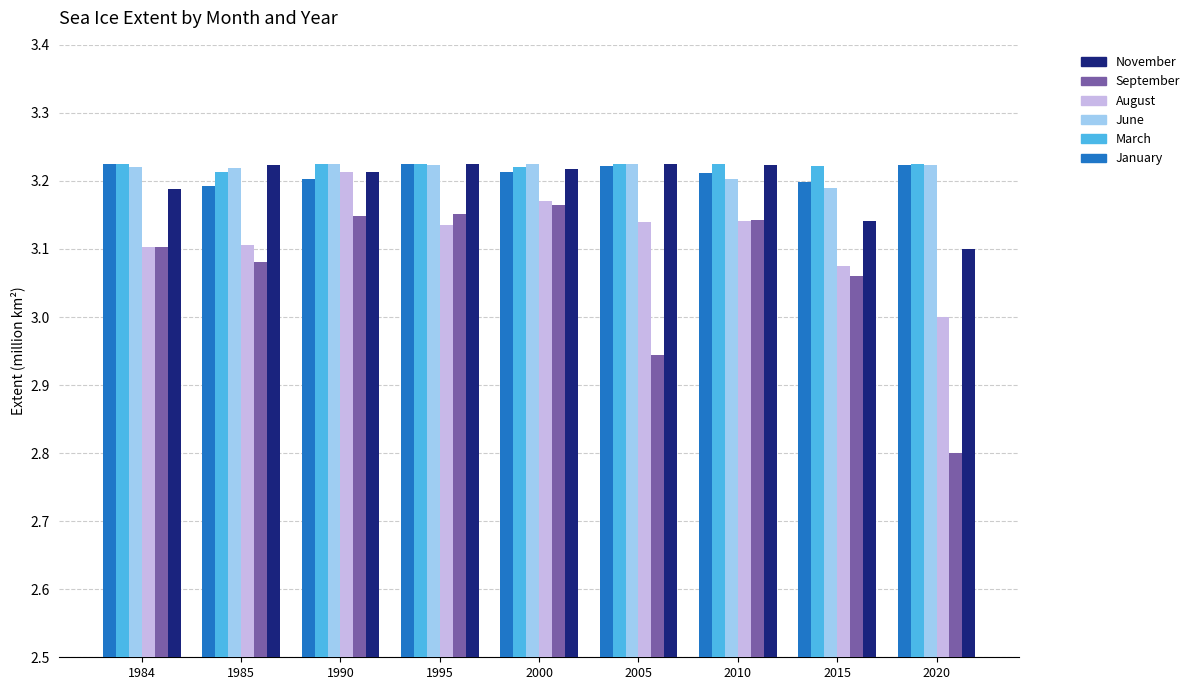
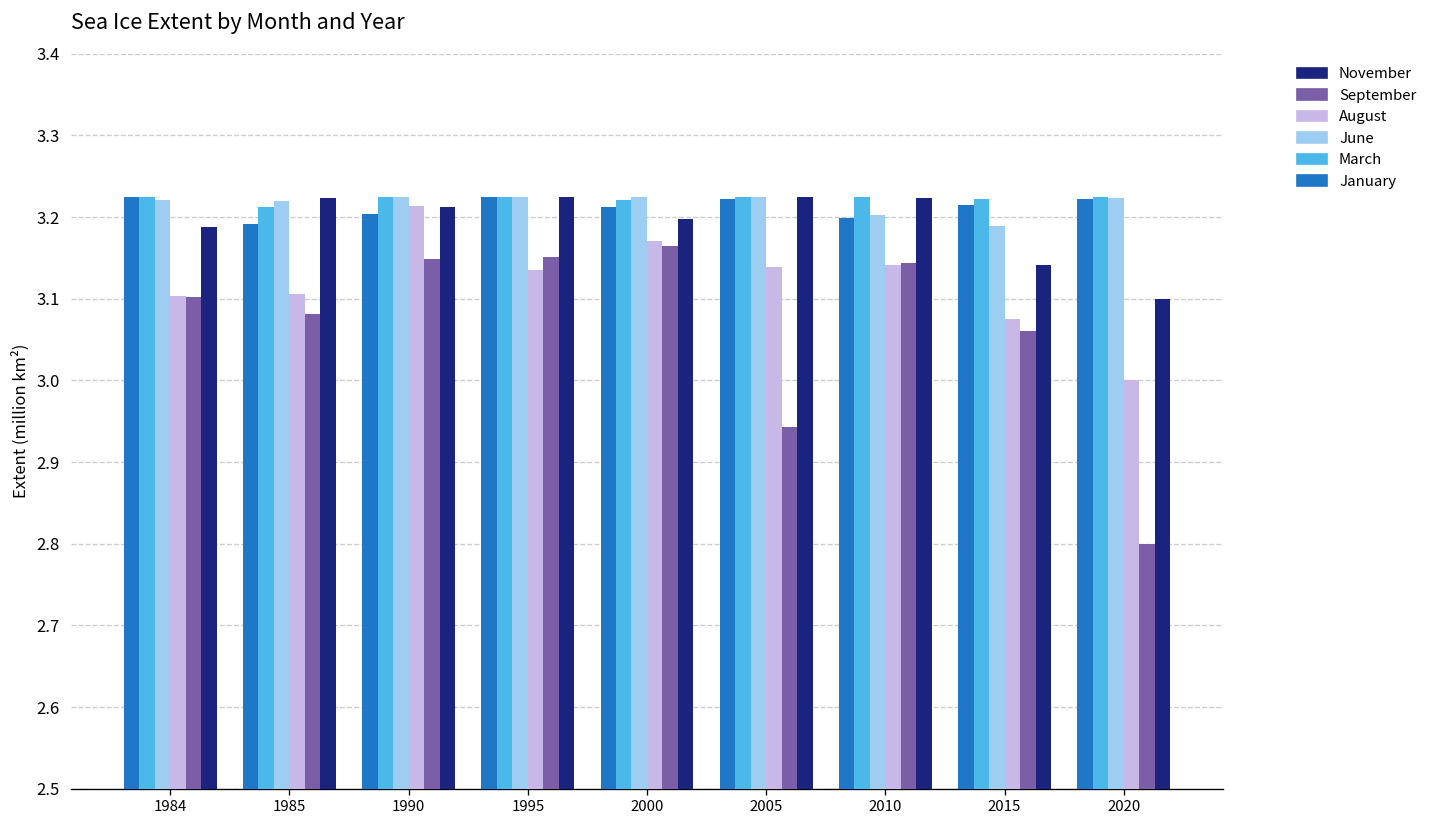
  {
    "January": {
      "1984": 3.22,
      "1985": 3.19,
      "1990": 3.20,
      "1995": 3.22,
      "2000": 3.21,
      "2005": 3.22,
-     "2010": 3.21,
-     "2015": 3.20,
+     "2010": 3.20,
+     "2015": 3.22,
      "2020": 3.22
    },
    "March": {
      "1984": 3.22,
      "1985": 3.21,
      "1990": 3.22,
      "1995": 3.22,
      "2000": 3.22,
      "2005": 3.22,
      "2010": 3.22,
      "2015": 3.22,
      "2020": 3.22
    },
    "September": {
      "1984": 3.10,
      "1985": 3.08,
      "1990": 3.15,
      "1995": 3.15,
      "2000": 3.16,
      "2005": 2.94,
      "2010": 3.14,
      "2015": 3.06,
      "2020": 2.80
    },
    "November": {
      "1984": 3.19,
      "1985": 3.22,
      "1990": 3.21,
      "1995": 3.22,
-     "2000": 3.22,
+     "2000": 3.20,
      "2005": 3.22,
      "2010": 3.22,
      "2015": 3.14,
      "2020": 3.10
    }
  }
